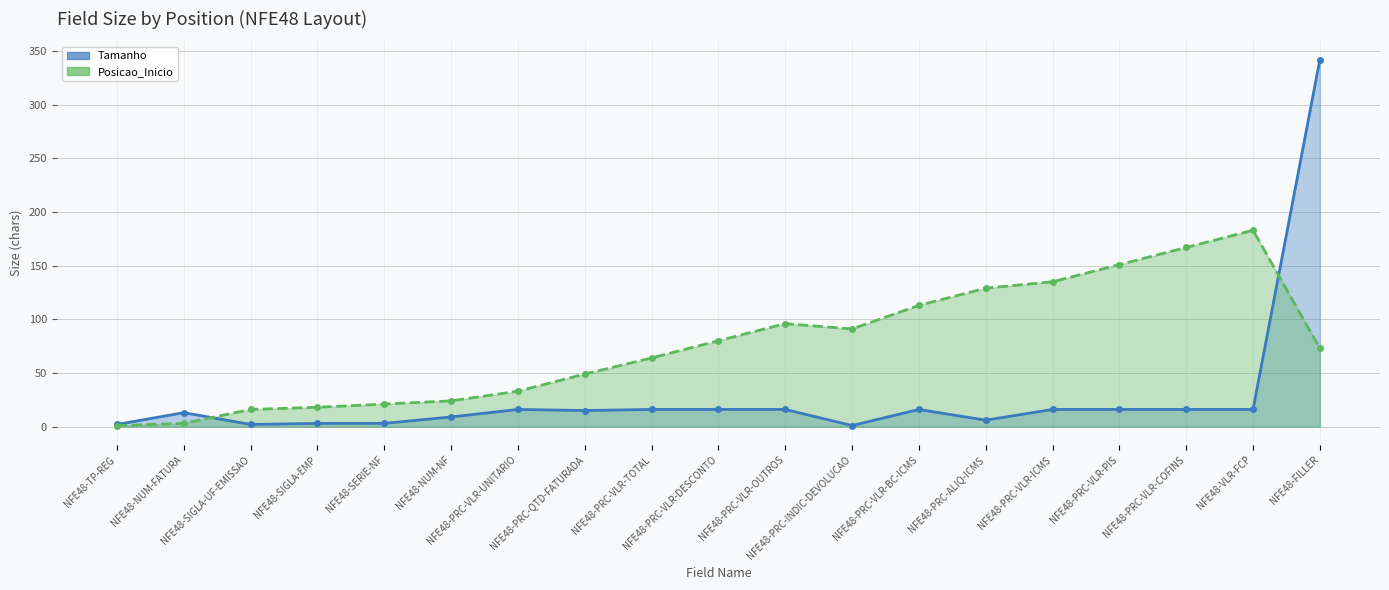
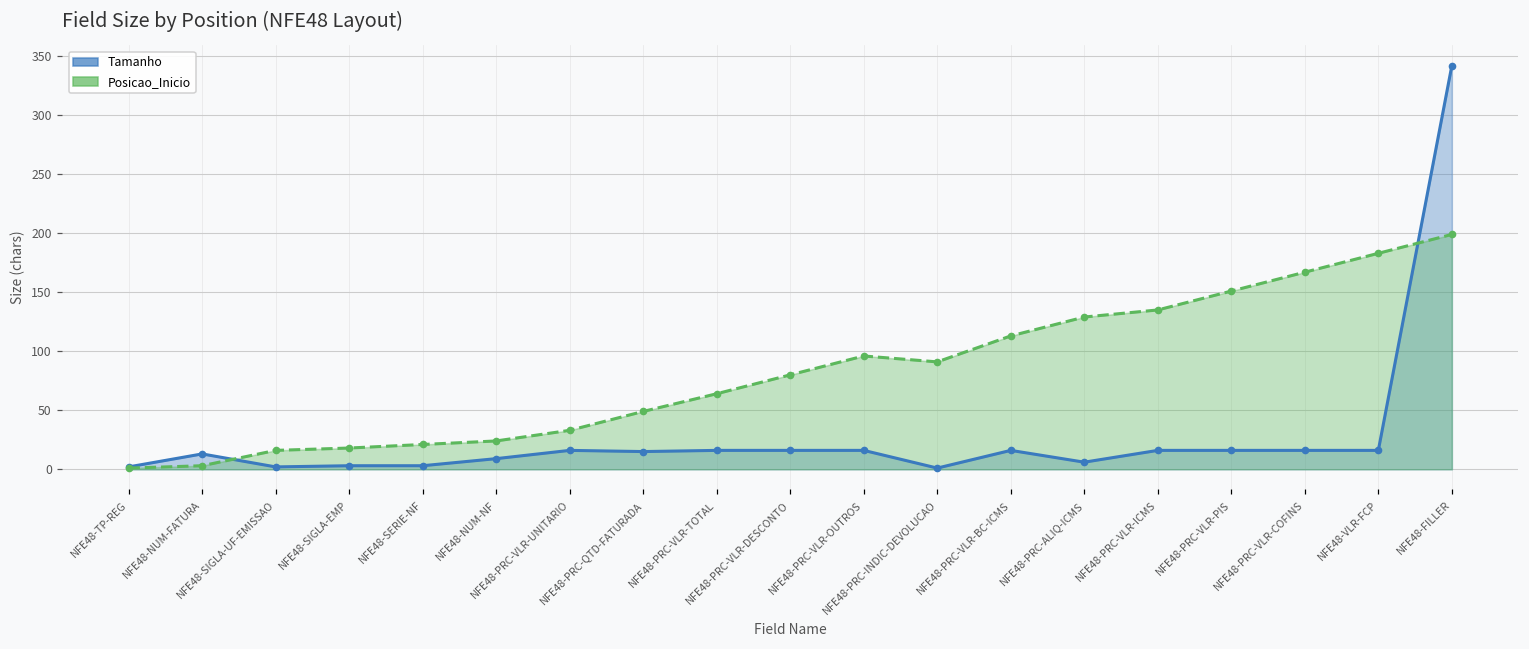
  {
    "Tamanho": {
      "NFE48-NUM-FATURA": 13,
      "NFE48-SIGLA-UF-EMISSAO": 2,
      "NFE48-SIGLA-EMP": 3,
      "NFE48-SERIE-NF": 3,
      "NFE48-NUM-NF": 9,
      "NFE48-PRC-VLR-UNITARIO": 16,
      "NFE48-PRC-QTD-FATURADA": 15,
      "NFE48-PRC-VLR-TOTAL": 16,
      "NFE48-PRC-VLR-DESCONTO": 16,
      "NFE48-PRC-VLR-OUTROS": 16,
      "NFE48-PRC-INDIC-DEVOLUCAO": 1,
      "NFE48-PRC-VLR-BC-ICMS": 16,
      "NFE48-PRC-ALIQ-ICMS": 6,
      "NFE48-PRC-VLR-ICMS": 16,
      "NFE48-PRC-VLR-PIS": 16,
      "NFE48-PRC-VLR-COFINS": 16,
      "NFE48-VLR-FCP": 16,
      "NFE48-FILLER": 342
    },
    "Posicao_Inicio": {
      "NFE48-NUM-FATURA": 3,
      "NFE48-SIGLA-UF-EMISSAO": 16,
      "NFE48-SIGLA-EMP": 18,
      "NFE48-SERIE-NF": 21,
      "NFE48-NUM-NF": 24,
      "NFE48-PRC-VLR-UNITARIO": 33,
      "NFE48-PRC-QTD-FATURADA": 49,
      "NFE48-PRC-VLR-TOTAL": 64,
      "NFE48-PRC-VLR-DESCONTO": 80,
      "NFE48-PRC-VLR-OUTROS": 96,
      "NFE48-PRC-INDIC-DEVOLUCAO": 91,
      "NFE48-PRC-VLR-BC-ICMS": 113,
      "NFE48-PRC-ALIQ-ICMS": 129,
      "NFE48-PRC-VLR-ICMS": 135,
      "NFE48-PRC-VLR-PIS": 151,
      "NFE48-PRC-VLR-COFINS": 167,
      "NFE48-VLR-FCP": 183,
-     "NFE48-FILLER": 73
+     "NFE48-FILLER": 199
    }
  }
